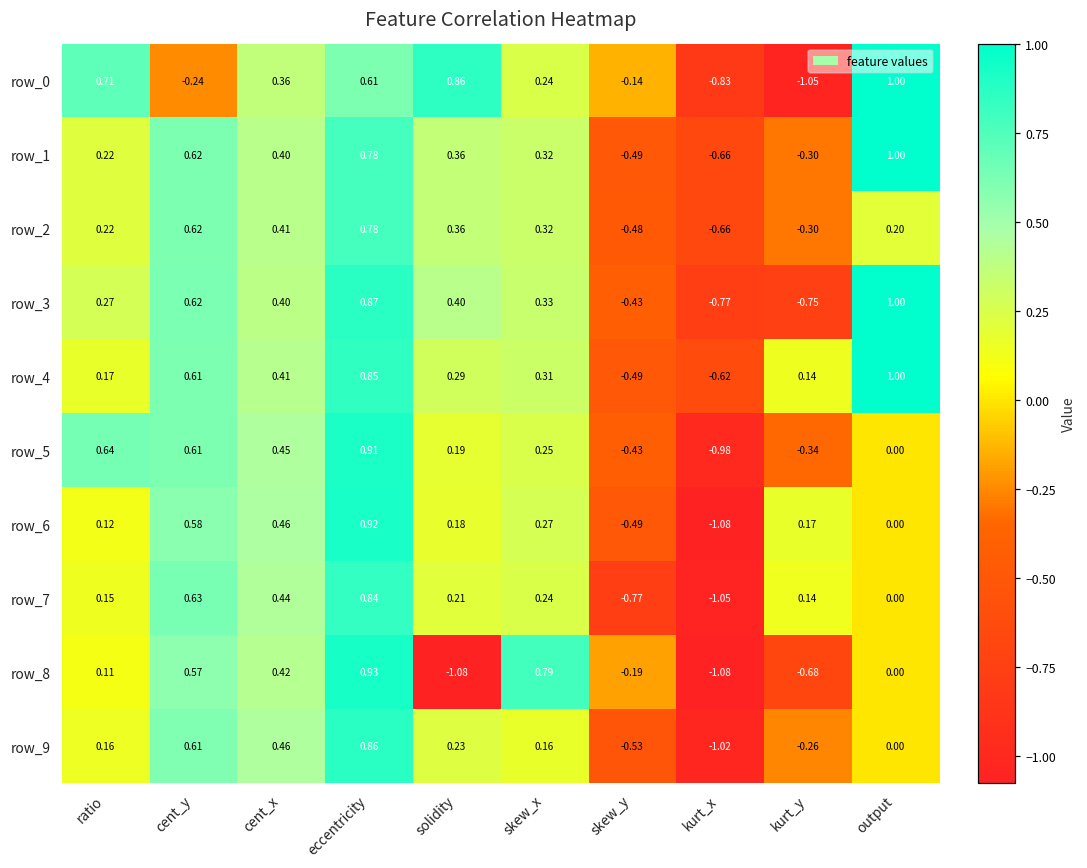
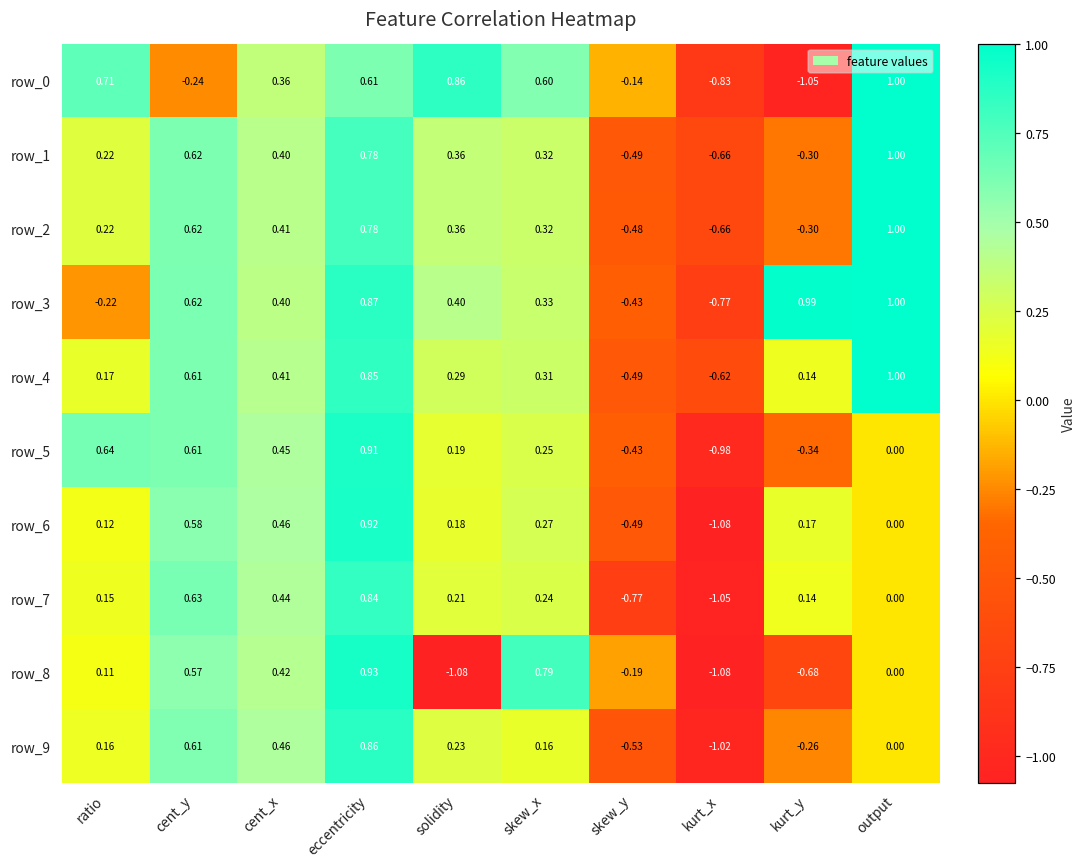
  {
    "row_0": {
      "ratio": 0.71,
      "cent_y": -0.24,
      "cent_x": 0.36,
      "eccentricity": 0.61,
      "solidity": 0.86,
-     "skew_x": 0.24,
+     "skew_x": 0.60,
      "skew_y": -0.14,
      "kurt_x": -0.83,
      "kurt_y": -1.05,
      "output": 1.00
    },
    "row_1": {
      "ratio": 0.22,
      "cent_y": 0.62,
      "cent_x": 0.40,
      "eccentricity": 0.78,
      "solidity": 0.36,
      "skew_x": 0.32,
      "skew_y": -0.49,
      "kurt_x": -0.66,
      "kurt_y": -0.30,
      "output": 1.00
    },
    "row_2": {
      "ratio": 0.22,
      "cent_y": 0.62,
      "cent_x": 0.41,
      "eccentricity": 0.78,
      "solidity": 0.36,
      "skew_x": 0.32,
      "skew_y": -0.48,
      "kurt_x": -0.66,
      "kurt_y": -0.30,
-     "output": 0.20
+     "output": 1.00
    },
    "row_3": {
-     "ratio": 0.27,
+     "ratio": -0.22,
      "cent_y": 0.62,
      "cent_x": 0.40,
      "eccentricity": 0.87,
      "solidity": 0.40,
      "skew_x": 0.33,
      "skew_y": -0.43,
      "kurt_x": -0.77,
-     "kurt_y": -0.75,
+     "kurt_y": 0.99,
      "output": 1.00
    },
    "row_4": {
      "ratio": 0.17,
      "cent_y": 0.61,
      "cent_x": 0.41,
      "eccentricity": 0.85,
      "solidity": 0.29,
      "skew_x": 0.31,
      "skew_y": -0.49,
      "kurt_x": -0.62,
      "kurt_y": 0.14,
      "output": 1.00
    },
    "row_5": {
      "ratio": 0.64,
      "cent_y": 0.61,
      "cent_x": 0.45,
      "eccentricity": 0.91,
      "solidity": 0.19,
      "skew_x": 0.25,
      "skew_y": -0.43,
      "kurt_x": -0.98,
      "kurt_y": -0.34,
      "output": 0.00
    },
    "row_6": {
      "ratio": 0.12,
      "cent_y": 0.58,
      "cent_x": 0.46,
      "eccentricity": 0.92,
      "solidity": 0.18,
      "skew_x": 0.27,
      "skew_y": -0.49,
      "kurt_x": -1.08,
      "kurt_y": 0.17,
      "output": 0.00
    },
    "row_7": {
      "ratio": 0.15,
      "cent_y": 0.63,
      "cent_x": 0.44,
      "eccentricity": 0.84,
      "solidity": 0.21,
      "skew_x": 0.24,
      "skew_y": -0.77,
      "kurt_x": -1.05,
      "kurt_y": 0.14,
      "output": 0.00
    },
    "row_8": {
      "ratio": 0.11,
      "cent_y": 0.57,
      "cent_x": 0.42,
      "eccentricity": 0.93,
      "solidity": -1.08,
      "skew_x": 0.79,
      "skew_y": -0.19,
      "kurt_x": -1.08,
      "kurt_y": -0.68,
      "output": 0.00
    },
    "row_9": {
      "ratio": 0.16,
      "cent_y": 0.61,
      "cent_x": 0.46,
      "eccentricity": 0.86,
      "solidity": 0.23,
      "skew_x": 0.16,
      "skew_y": -0.53,
      "kurt_x": -1.02,
      "kurt_y": -0.26,
      "output": 0.00
    }
  }
